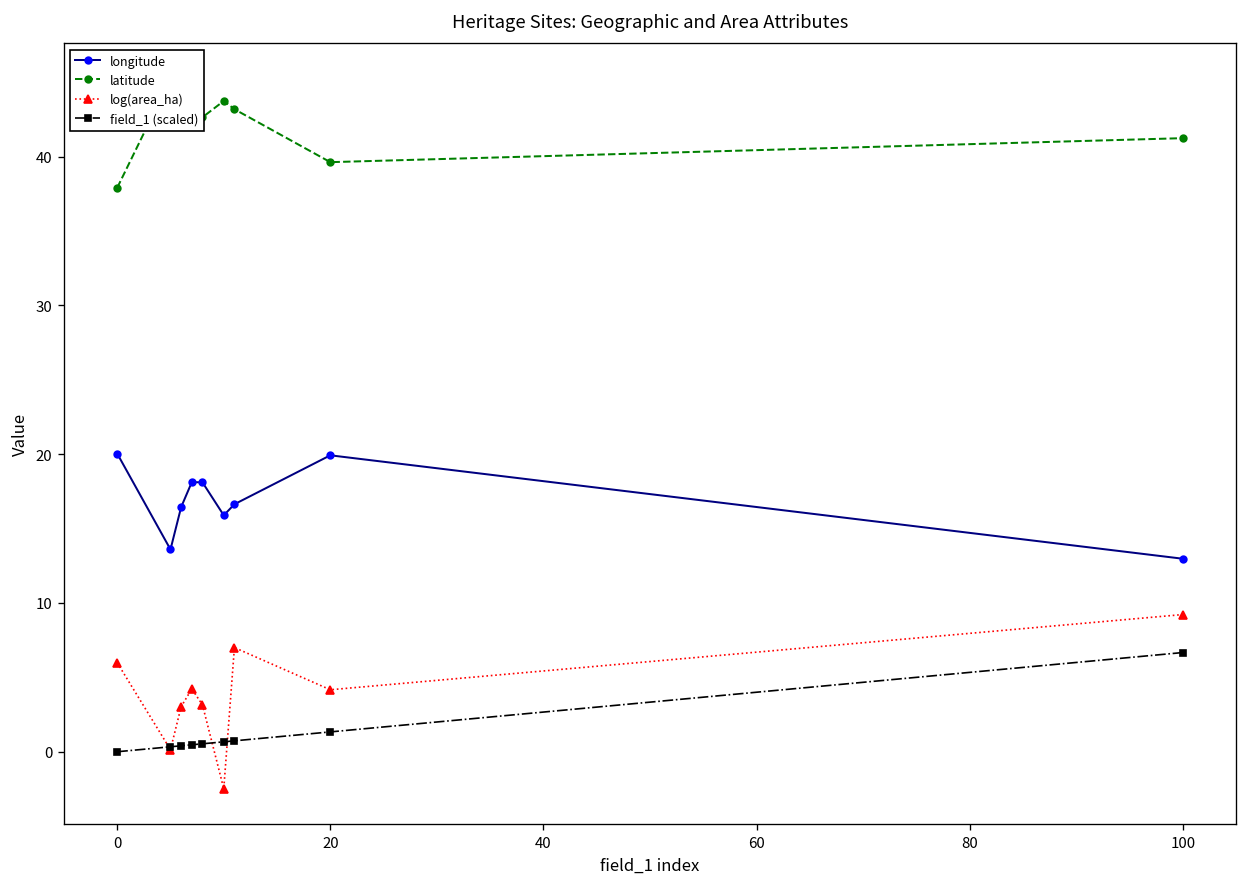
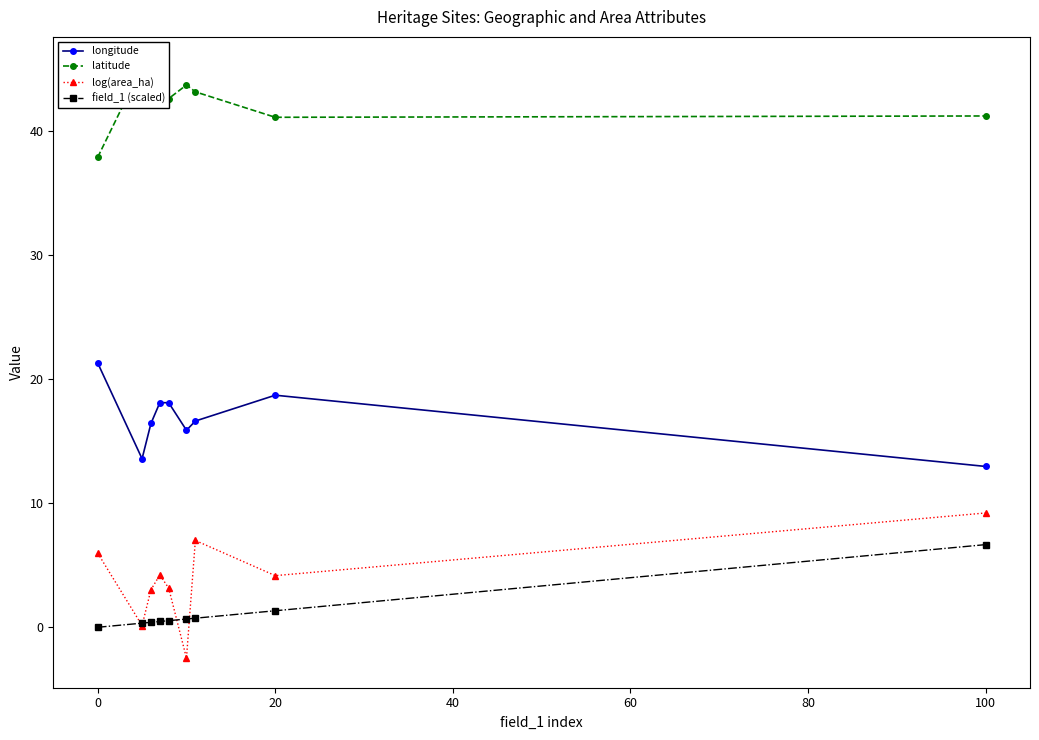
  {
    "longitude": {
-     "0": 20.0,
-     "20": 19.9,
+     "0": 21.3,
+     "20": 18.7,
      "100": 13.0
    },
    "latitude": {
      "0": 37.9,
-     "20": 39.6,
+     "20": 41.1,
      "100": 41.2
    },
    "log(area_ha)": {
      "0": 6.0,
      "20": 4.2,
      "100": 9.2
    },
    "field_1 (scaled)": {
      "0": 0.0,
      "20": 1.3,
      "100": 6.7
    }
  }
